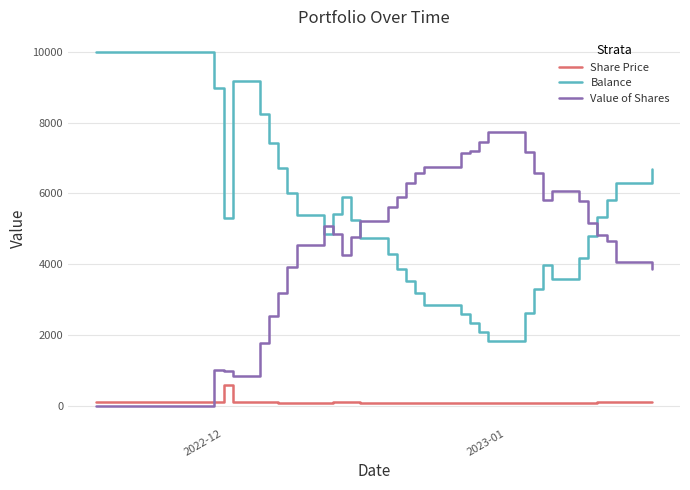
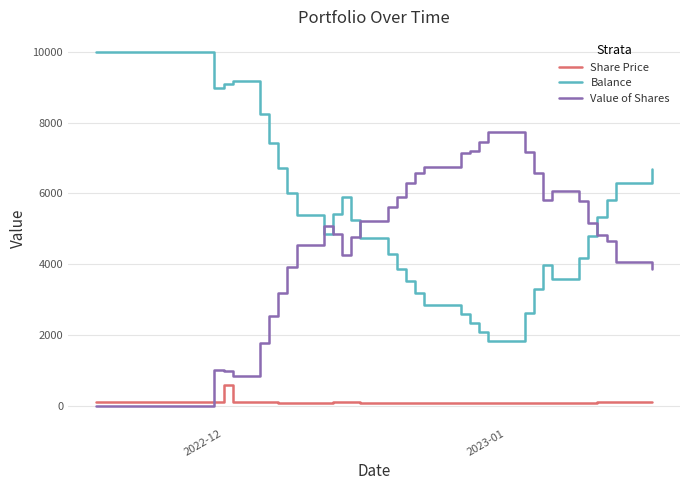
  {
    "Share Price": {
      "2022-12": 600
    },
    "Balance": {
-     "2022-12": 5300
+     "2022-12": 9100
    },
    "Value of Shares": {
      "2022-12": 1000
    }
  }
